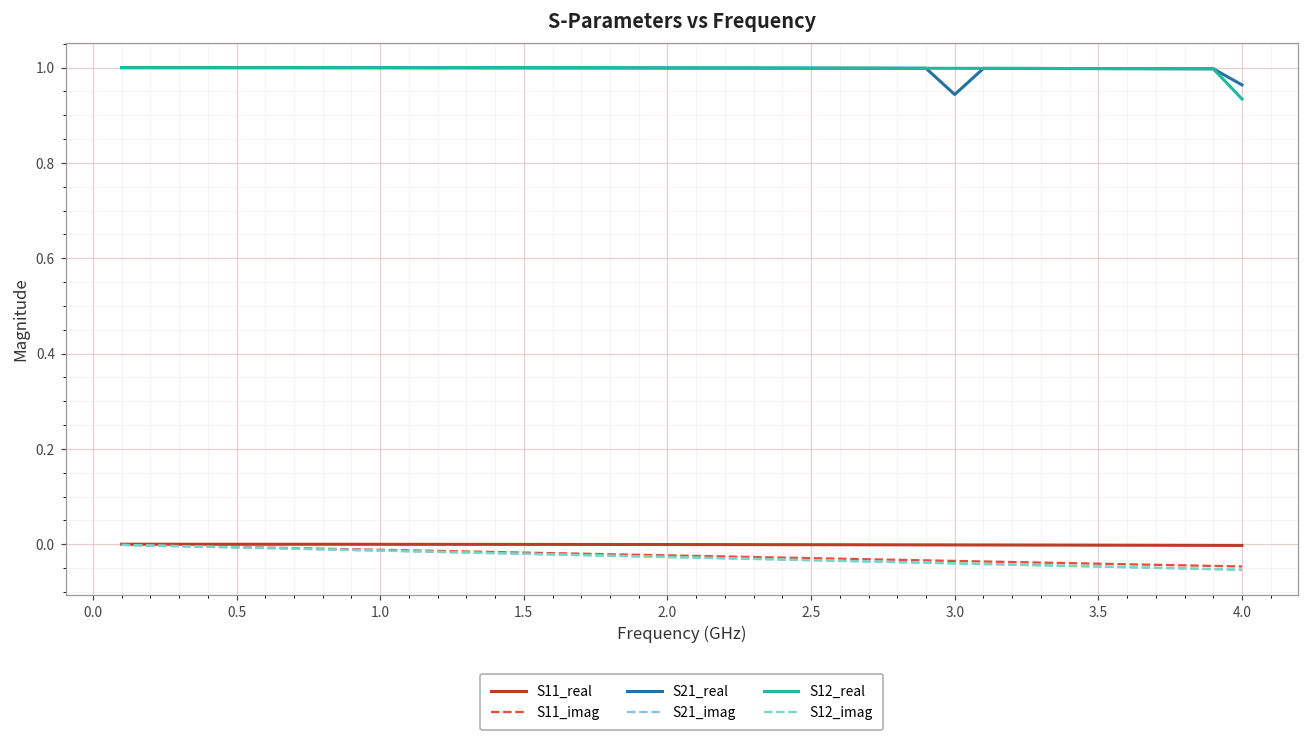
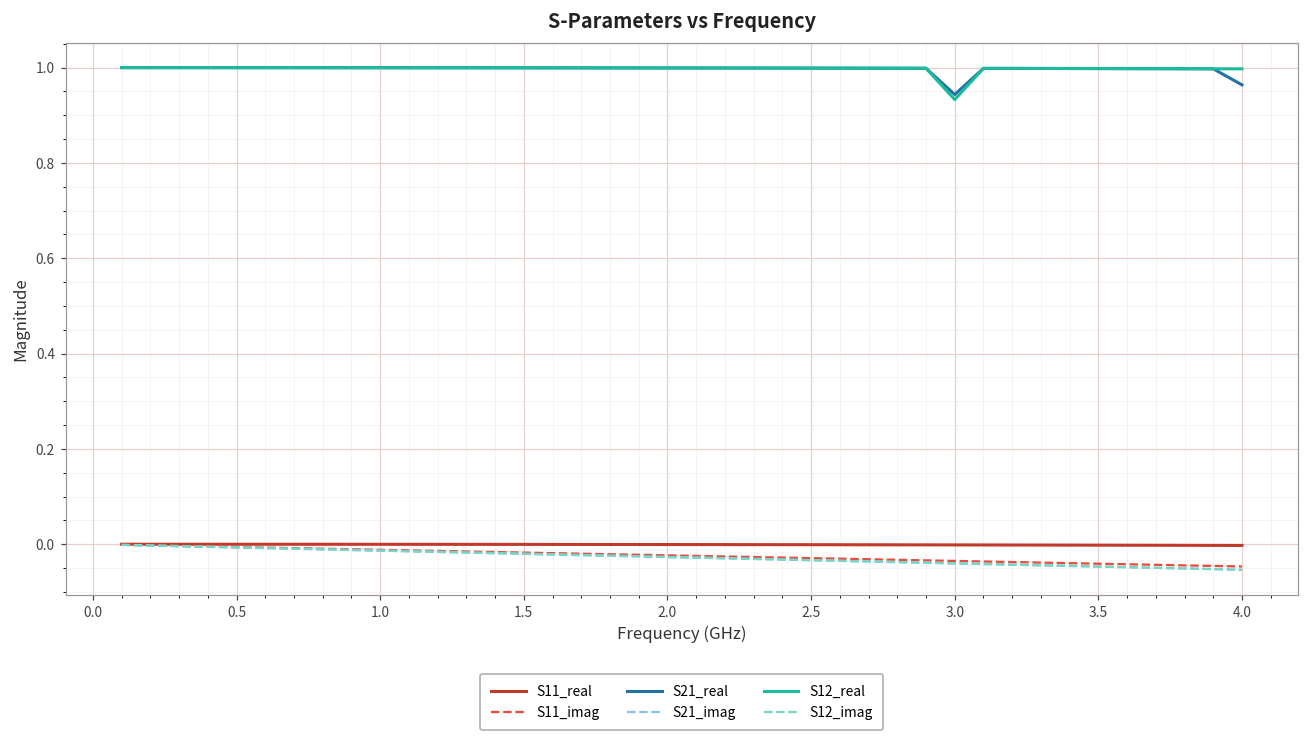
  {
    "S21_real": {
      "3.0": 0.94,
      "4.0": 0.96
    },
    "S12_imag": {
      "3.5": -0.05,
      "4.0": -0.05
    },
    "S12_real": {
-     "3.0": 1.00,
-     "4.0": 0.93
+     "3.0": 0.93,
+     "4.0": 1.00
    }
  }
